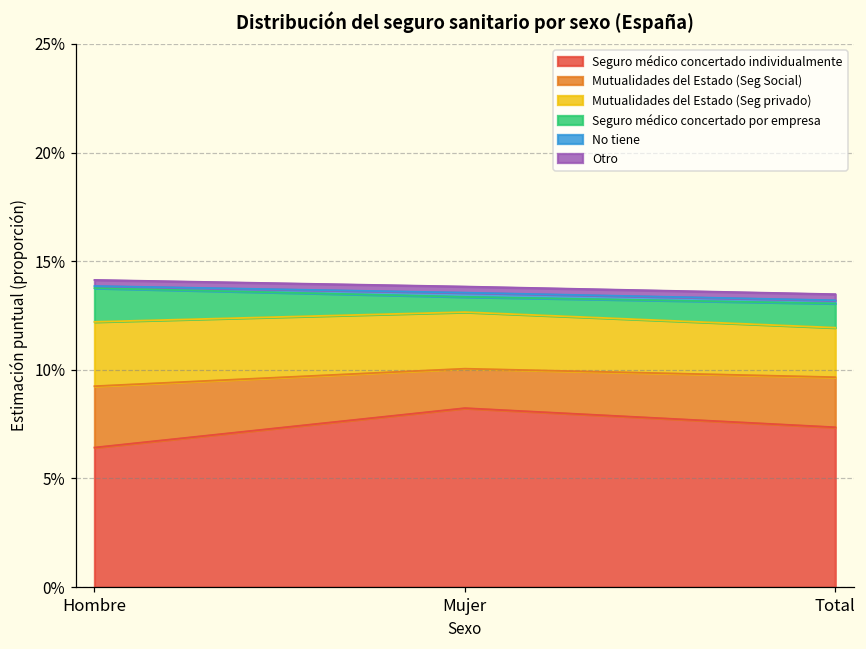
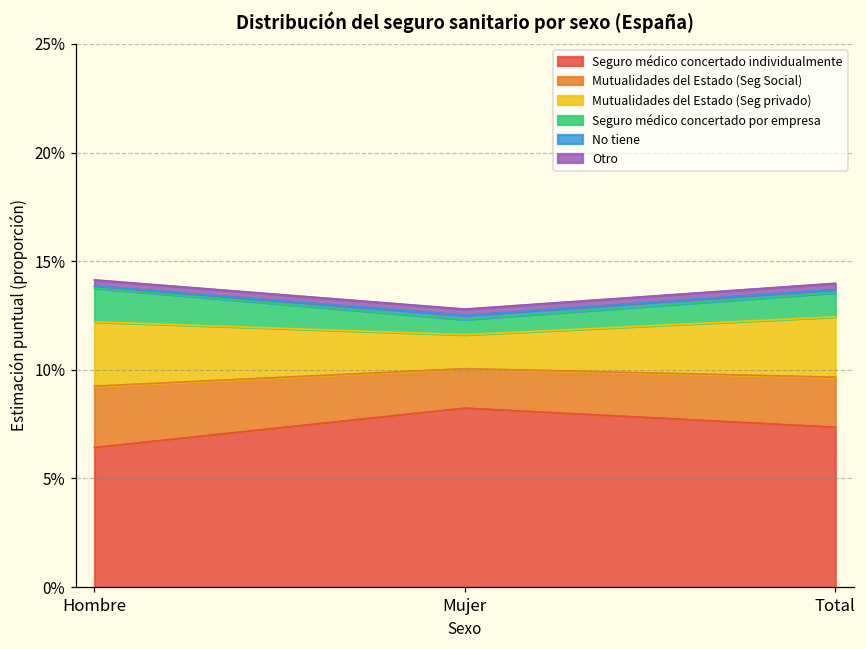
  {
    "Mutualidades del Estado (Seg privado)": {
      "Hombre": "3.0%",
-     "Mujer": "2.6%",
-     "Total": "2.3%"
+     "Mujer": "1.6%",
+     "Total": "2.8%"
    },
    "Seguro médico concertado por empresa": {
      "Mujer": "0.7%",
      "Total": "1.1%"
    },
    "No tiene": {
      "Mujer": "0.2%",
      "Total": "0.1%"
    },
    "Otro": {
      "Hombre": "0.3%",
      "Mujer": "0.3%",
      "Total": "0.3%"
    }
  }
